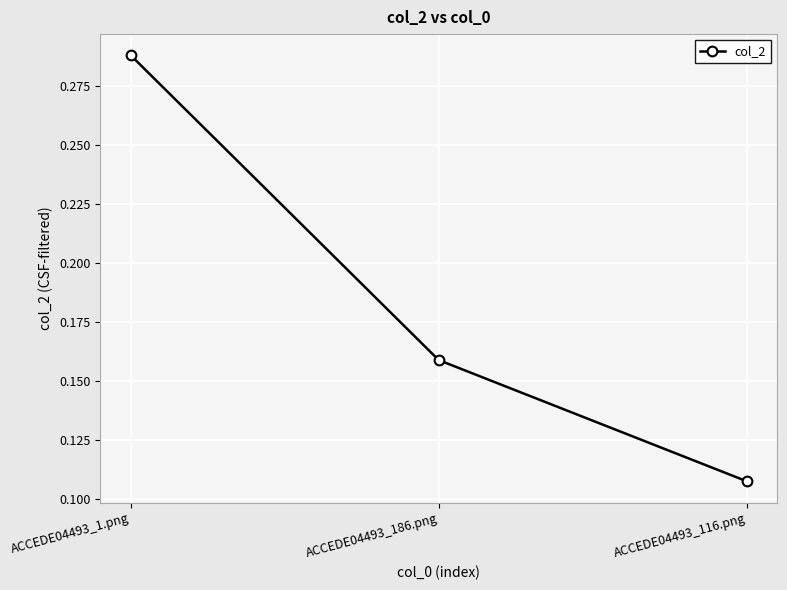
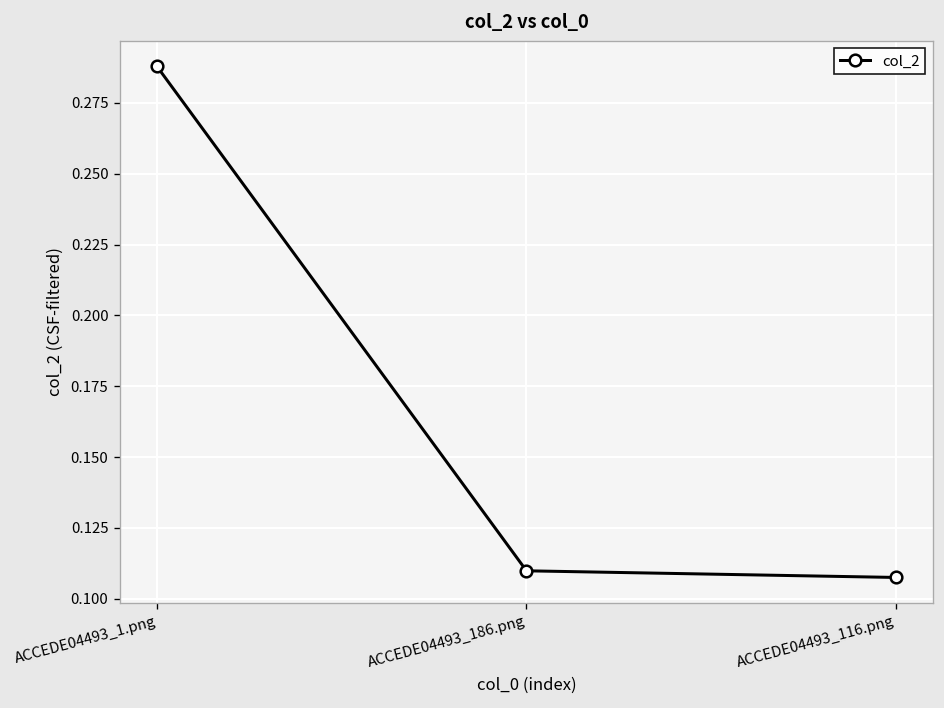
  {
    "ACCEDE04493_1.png": 0.288,
-   "ACCEDE04493_186.png": 0.159,
+   "ACCEDE04493_186.png": 0.110,
    "ACCEDE04493_116.png": 0.108
  }
